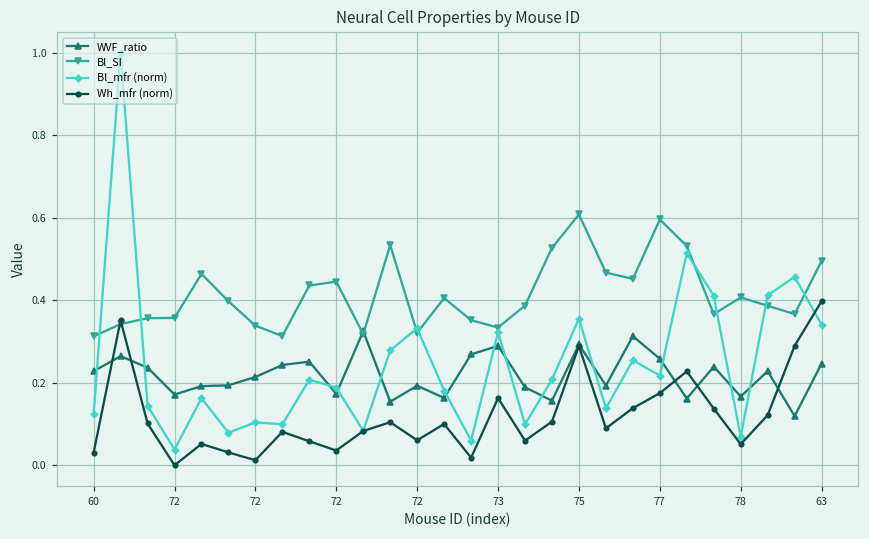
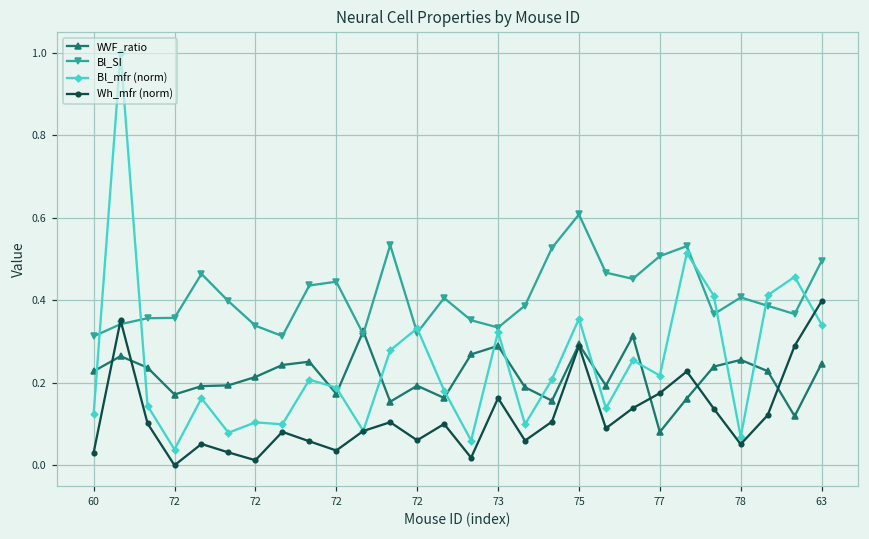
  {
    "WVF_ratio": {
      "60": 0.23,
      "73": 0.29,
-     "77": 0.26,
-     "78": 0.17,
+     "77": 0.08,
+     "78": 0.26,
      "63": 0.25
    },
    "Bl_SI": {
      "60": 0.31,
      "73": 0.33,
      "75": 0.61,
-     "77": 0.60,
+     "77": 0.51,
      "78": 0.41,
      "63": 0.50
    },
    "Bl_mfr (norm)": {
      "60": 0.12,
      "73": 0.32,
      "75": 0.36,
      "77": 0.22,
      "78": 0.07,
      "63": 0.34
    },
    "Wh_mfr (norm)": {
      "60": 0.03,
      "73": 0.16,
      "77": 0.17,
      "78": 0.05,
      "63": 0.40
    }
  }
